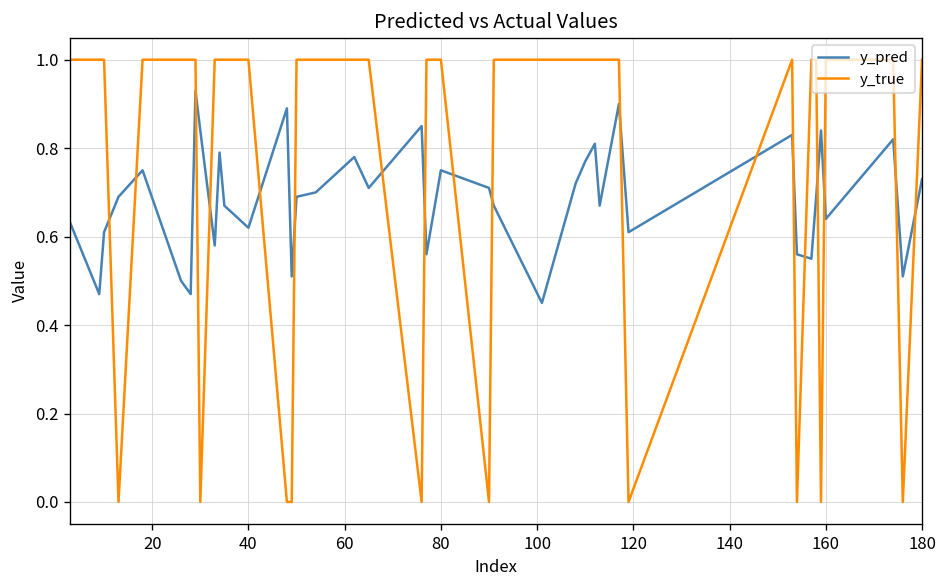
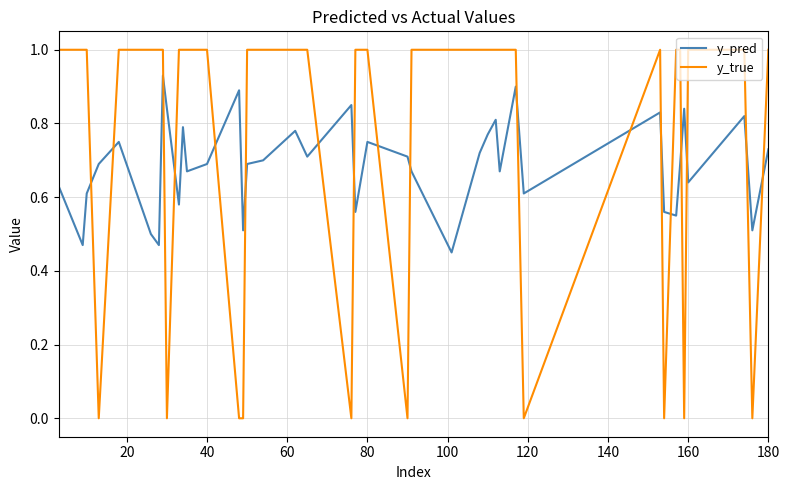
  {
    "y_pred": {
-     "40": 0.62,
+     "40": 0.69,
      "80": 0.75,
      "160": 0.64,
      "180": 0.73
    },
    "y_true": {
      "40": 1.00,
      "80": 1.00,
      "180": 1.00
    }
  }
